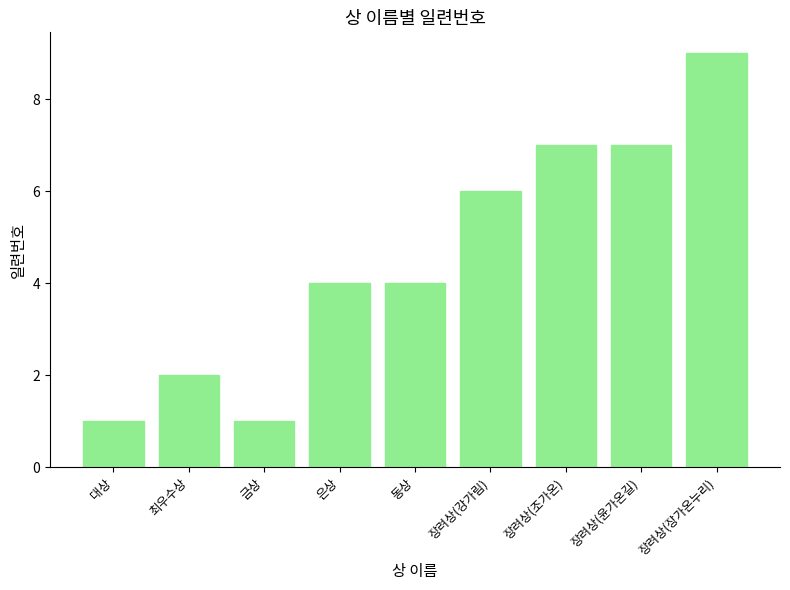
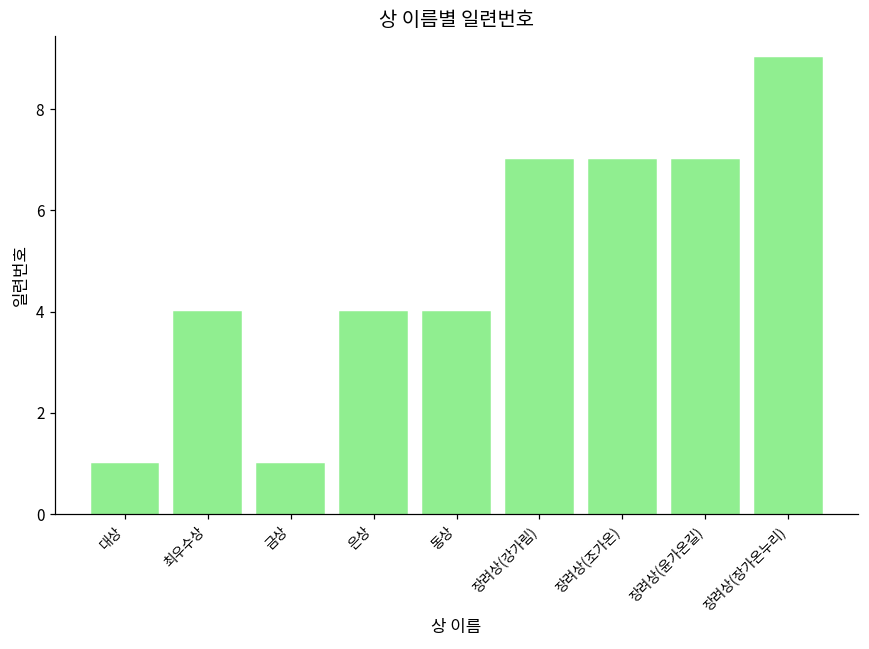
  {
    "대상": 1,
-   "최우수상": 2,
+   "최우수상": 4,
    "금상": 1,
    "은상": 4,
    "동상": 4,
-   "장려상(강가림)": 6,
+   "장려상(강가림)": 7,
    "장려상(조가온)": 7,
    "장려상(윤가온길)": 7,
    "장려상(장가온누리)": 9
  }
